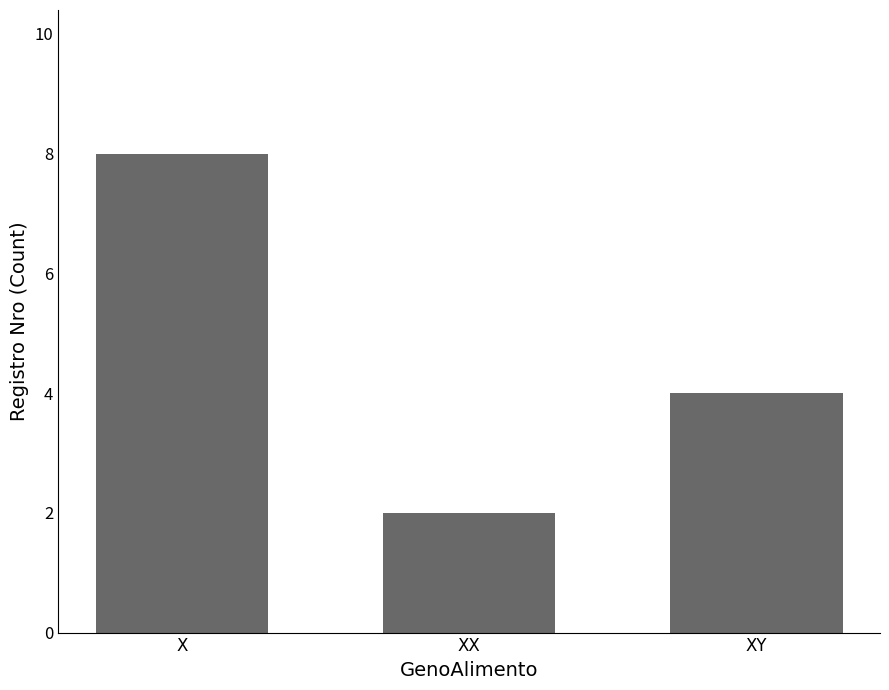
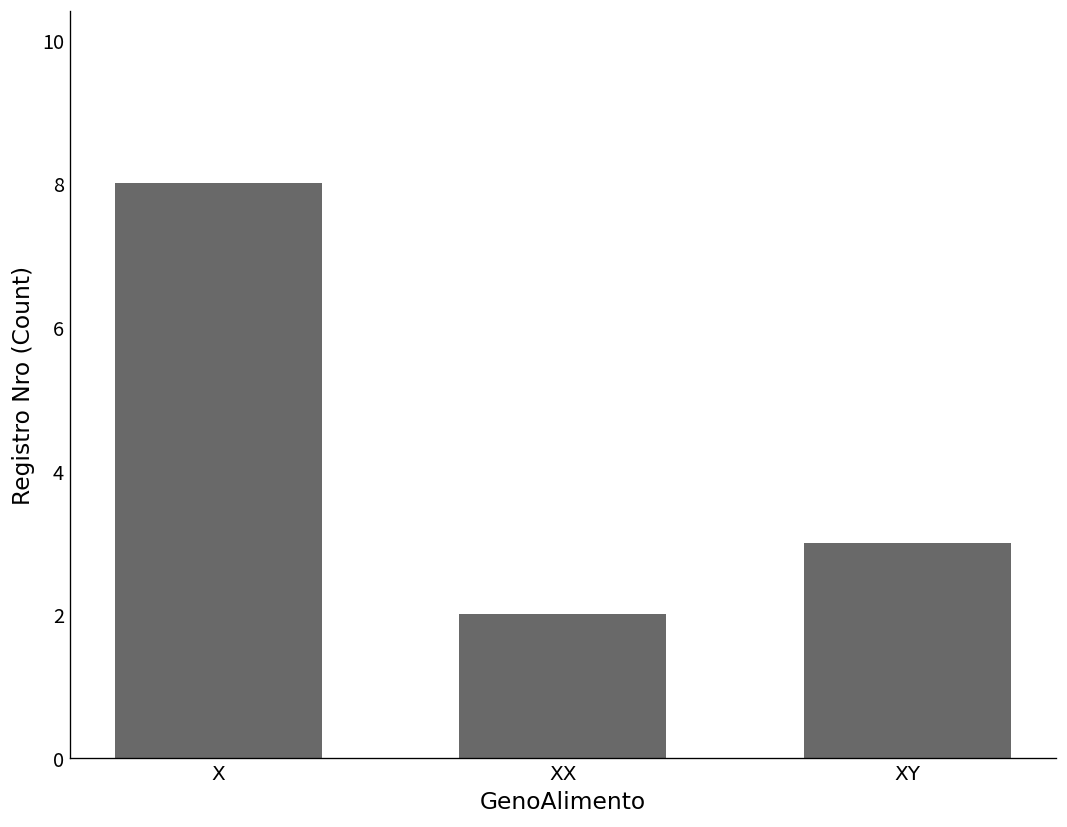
  {
    "X": 8,
    "XX": 2,
-   "XY": 4
+   "XY": 3
  }
